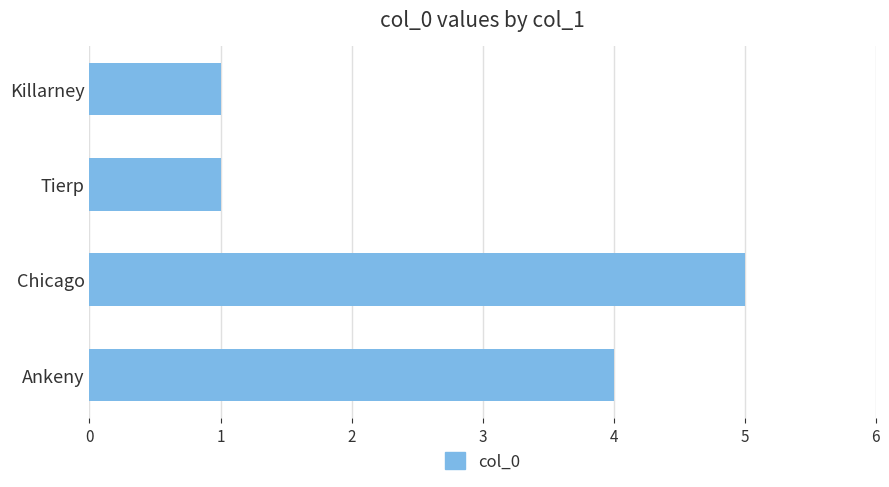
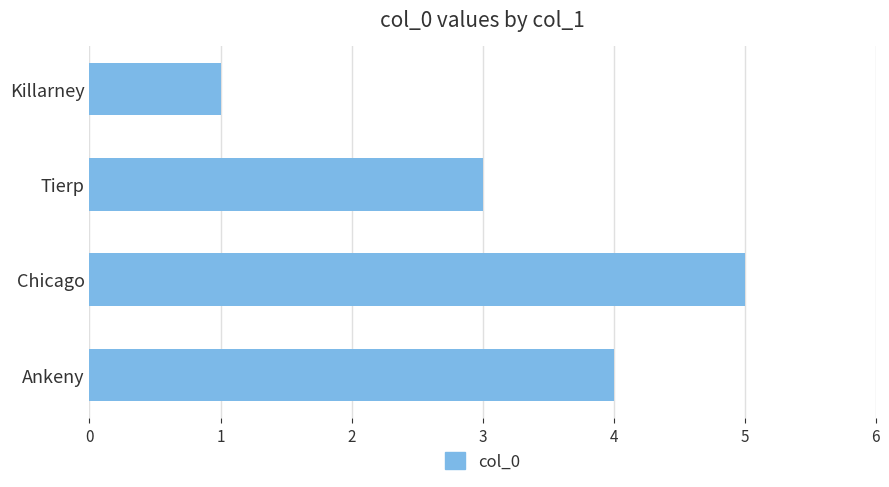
  {
    "Killarney": 1,
-   "Tierp": 1,
+   "Tierp": 3,
    "Chicago": 5,
    "Ankeny": 4
  }
